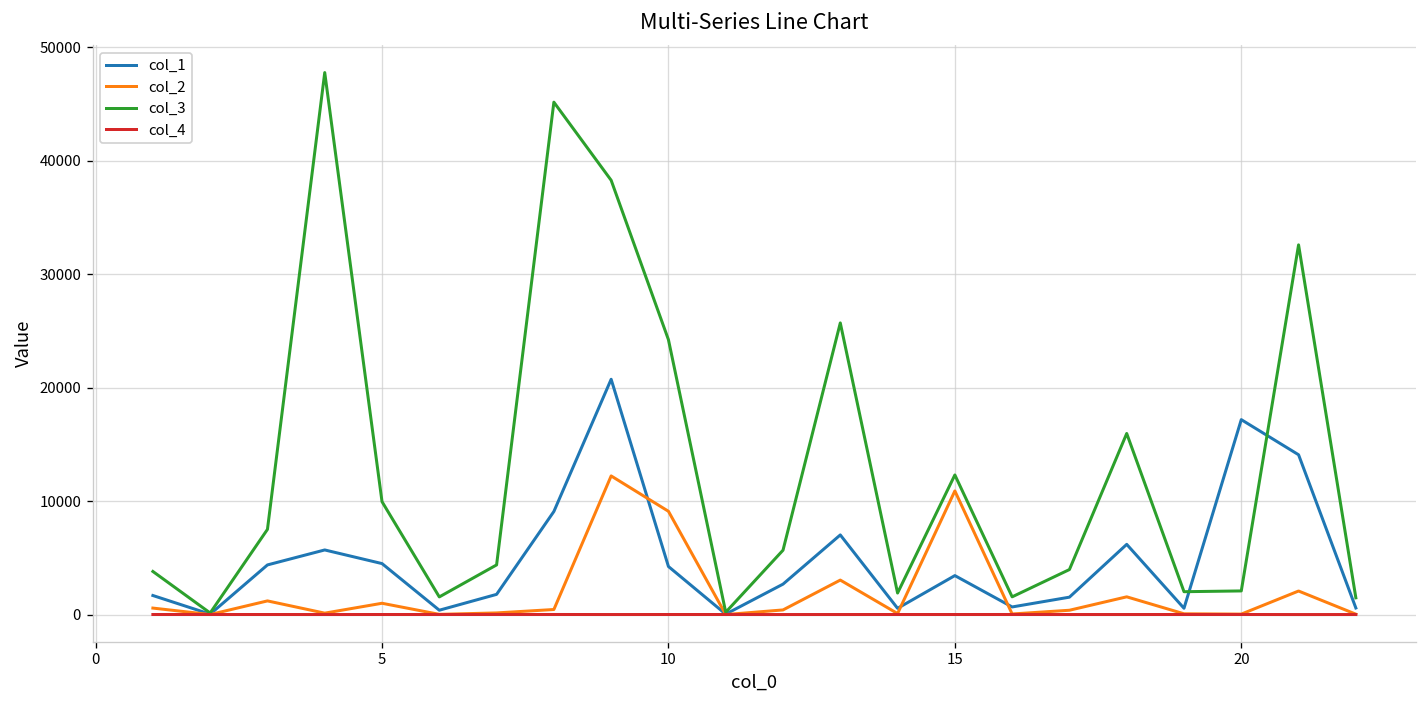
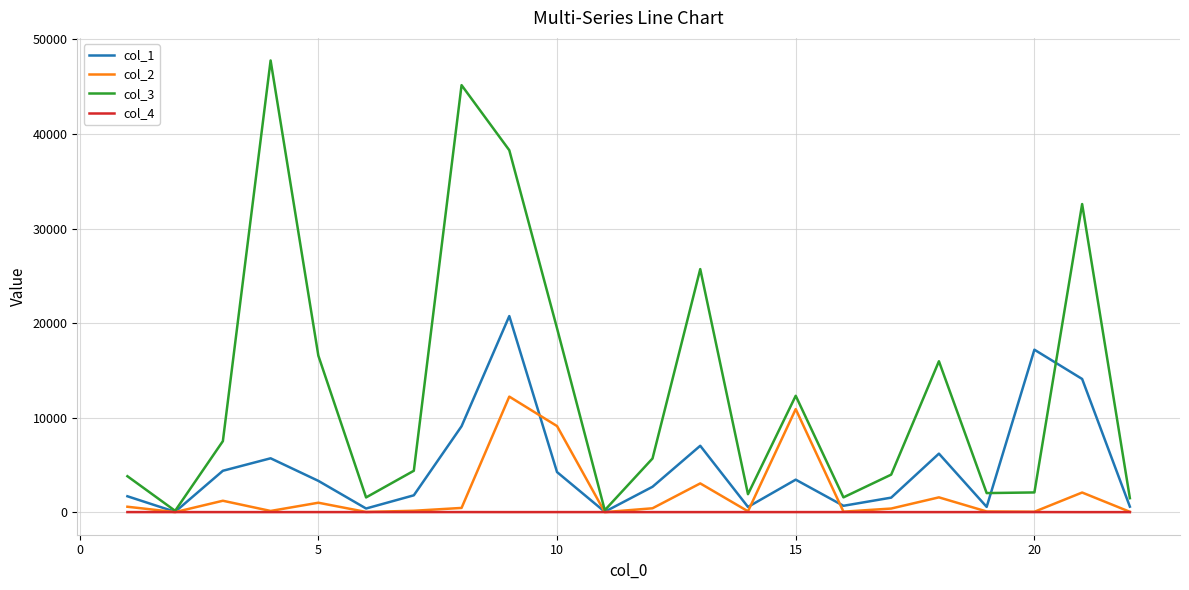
  {
    "col_1": {
-     "5": 5000,
+     "5": 3000,
      "10": 4000,
      "15": 3000,
      "20": 17000
    },
    "col_2": {
      "5": 1000,
      "10": 9000,
      "15": 11000
    },
    "col_3": {
-     "5": 10000,
-     "10": 24000,
+     "5": 17000,
+     "10": 19000,
      "15": 12000,
      "20": 2000
    },
    "col_4": {
      "5": 0,
      "10": 0,
      "15": 0
    }
  }
